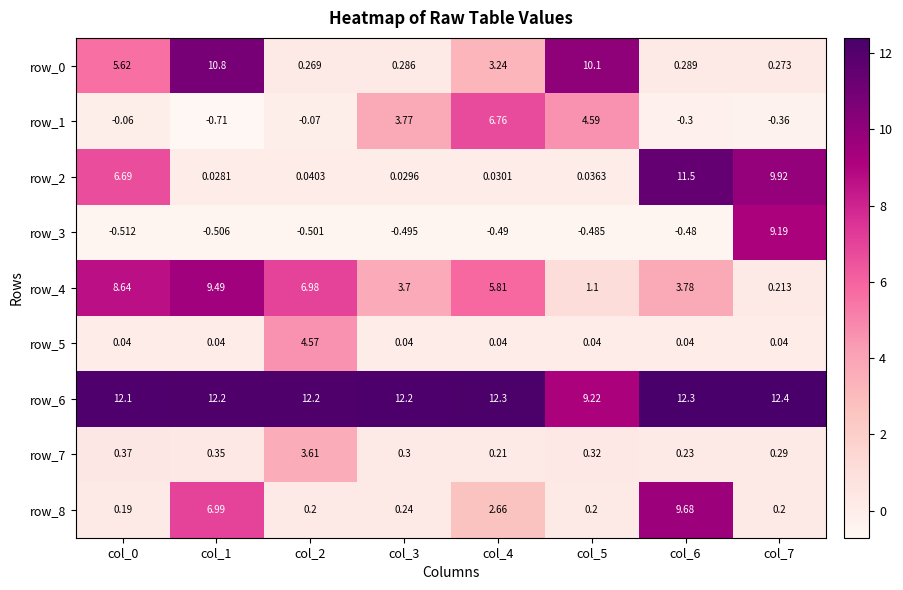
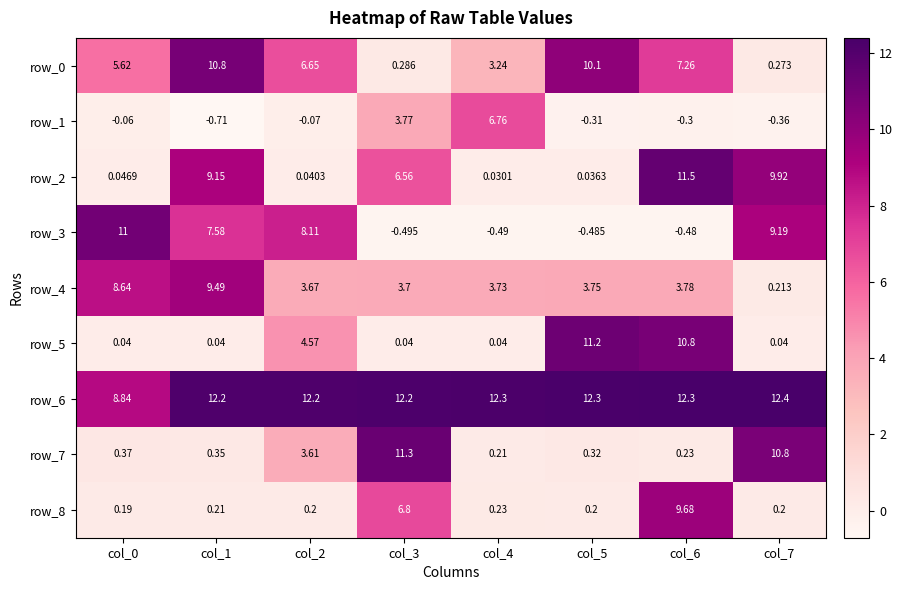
  {
    "row_0": {
      "col_0": 5.62,
      "col_1": 10.8,
-     "col_2": 0.269,
+     "col_2": 6.65,
      "col_3": 0.286,
      "col_4": 3.24,
      "col_5": 10.1,
-     "col_6": 0.289,
+     "col_6": 7.26,
      "col_7": 0.273
    },
    "row_1": {
      "col_0": -0.06,
      "col_1": -0.71,
      "col_2": -0.07,
      "col_3": 3.77,
      "col_4": 6.76,
-     "col_5": 4.59,
+     "col_5": -0.31,
      "col_6": -0.3,
      "col_7": -0.36
    },
    "row_2": {
-     "col_0": 6.69,
-     "col_1": 0.0281,
+     "col_0": 0.0469,
+     "col_1": 9.15,
      "col_2": 0.0403,
-     "col_3": 0.0296,
+     "col_3": 6.56,
      "col_4": 0.0301,
      "col_5": 0.0363,
      "col_6": 11.5,
      "col_7": 9.92
    },
    "row_3": {
-     "col_0": -0.512,
-     "col_1": -0.506,
-     "col_2": -0.501,
+     "col_0": 11,
+     "col_1": 7.58,
+     "col_2": 8.11,
      "col_3": -0.495,
      "col_4": -0.49,
      "col_5": -0.485,
      "col_6": -0.48,
      "col_7": 9.19
    },
    "row_4": {
      "col_0": 8.64,
      "col_1": 9.49,
-     "col_2": 6.98,
+     "col_2": 3.67,
      "col_3": 3.7,
-     "col_4": 5.81,
-     "col_5": 1.1,
+     "col_4": 3.73,
+     "col_5": 3.75,
      "col_6": 3.78,
      "col_7": 0.213
    },
    "row_5": {
      "col_0": 0.04,
      "col_1": 0.04,
      "col_2": 4.57,
      "col_3": 0.04,
      "col_4": 0.04,
-     "col_5": 0.04,
-     "col_6": 0.04,
+     "col_5": 11.2,
+     "col_6": 10.8,
      "col_7": 0.04
    },
    "row_6": {
-     "col_0": 12.1,
+     "col_0": 8.84,
      "col_1": 12.2,
      "col_2": 12.2,
      "col_3": 12.2,
      "col_4": 12.3,
-     "col_5": 9.22,
+     "col_5": 12.3,
      "col_6": 12.3,
      "col_7": 12.4
    },
    "row_7": {
      "col_0": 0.37,
      "col_1": 0.35,
      "col_2": 3.61,
-     "col_3": 0.3,
+     "col_3": 11.3,
      "col_4": 0.21,
      "col_5": 0.32,
      "col_6": 0.23,
-     "col_7": 0.29
+     "col_7": 10.8
    },
    "row_8": {
      "col_0": 0.19,
-     "col_1": 6.99,
+     "col_1": 0.21,
      "col_2": 0.2,
-     "col_3": 0.24,
-     "col_4": 2.66,
+     "col_3": 6.8,
+     "col_4": 0.23,
      "col_5": 0.2,
      "col_6": 9.68,
      "col_7": 0.2
    }
  }
